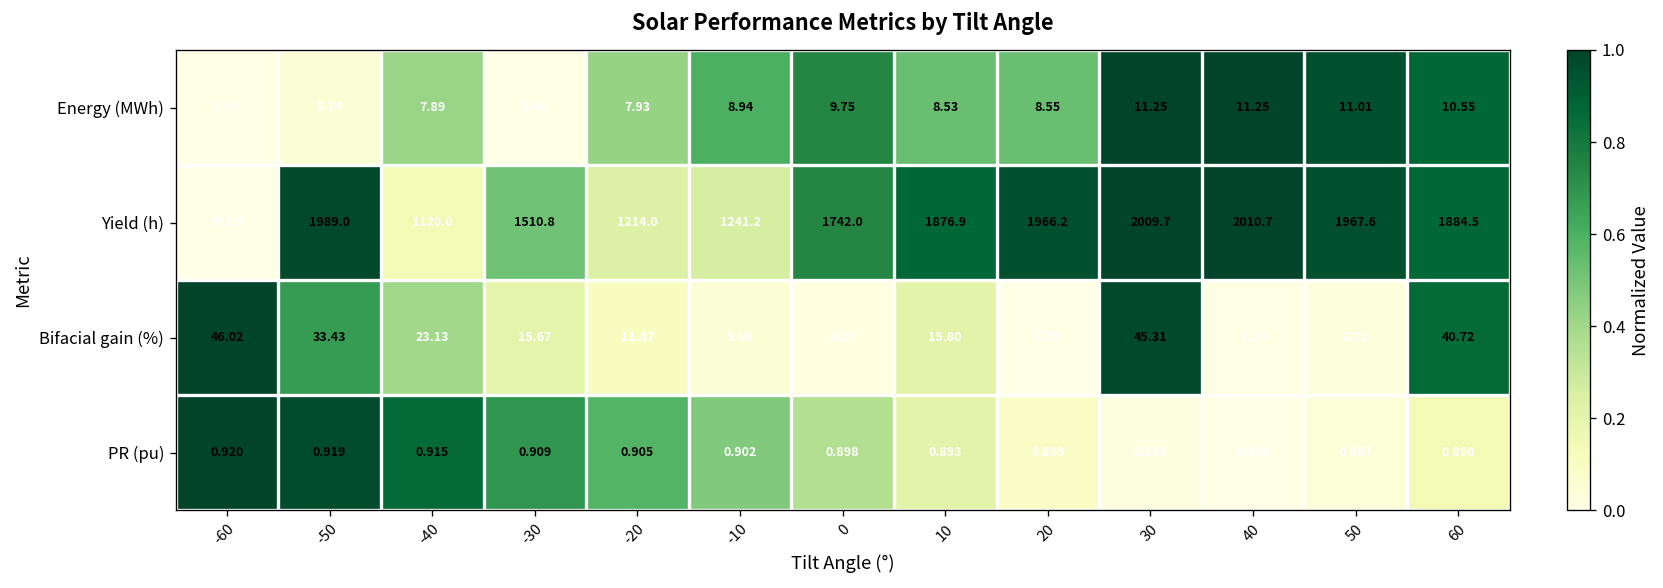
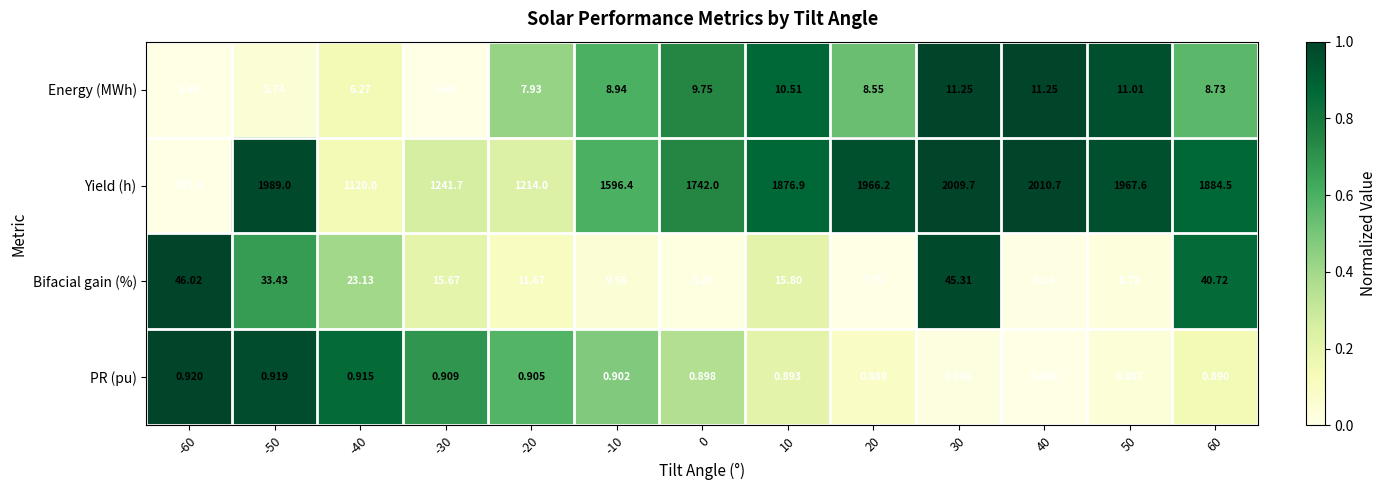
  {
    "Energy (MWh)": {
-     "-40": 7.89,
+     "-40": 6.27,
      "-20": 7.93,
      "-10": 8.94,
      "0": 9.75,
-     "10": 8.53,
+     "10": 10.51,
      "20": 8.55,
      "30": 11.25,
      "40": 11.25,
      "50": 11.01,
-     "60": 10.55
+     "60": 8.73
    },
    "Yield (h)": {
      "-50": 1989.0,
      "-40": 1120.0,
-     "-30": 1510.8,
+     "-30": 1241.7,
      "-20": 1214.0,
-     "-10": 1241.2,
+     "-10": 1596.4,
      "0": 1742.0,
      "10": 1876.9,
      "20": 1966.2,
      "30": 2009.7,
      "40": 2010.7,
      "50": 1967.6,
      "60": 1884.5
    },
    "Bifacial gain (%)": {
      "-60": 46.02,
      "-50": 33.43,
      "-40": 23.13,
      "-30": 15.67,
      "-20": 11.67,
      "10": 15.80,
      "30": 45.31,
      "60": 40.72
    },
    "PR (pu)": {
      "-60": 0.920,
      "-50": 0.919,
      "-40": 0.915,
      "-30": 0.909,
      "-20": 0.905,
      "-10": 0.902,
      "0": 0.898,
      "10": 0.893,
      "20": 0.889,
      "60": 0.890
    }
  }
